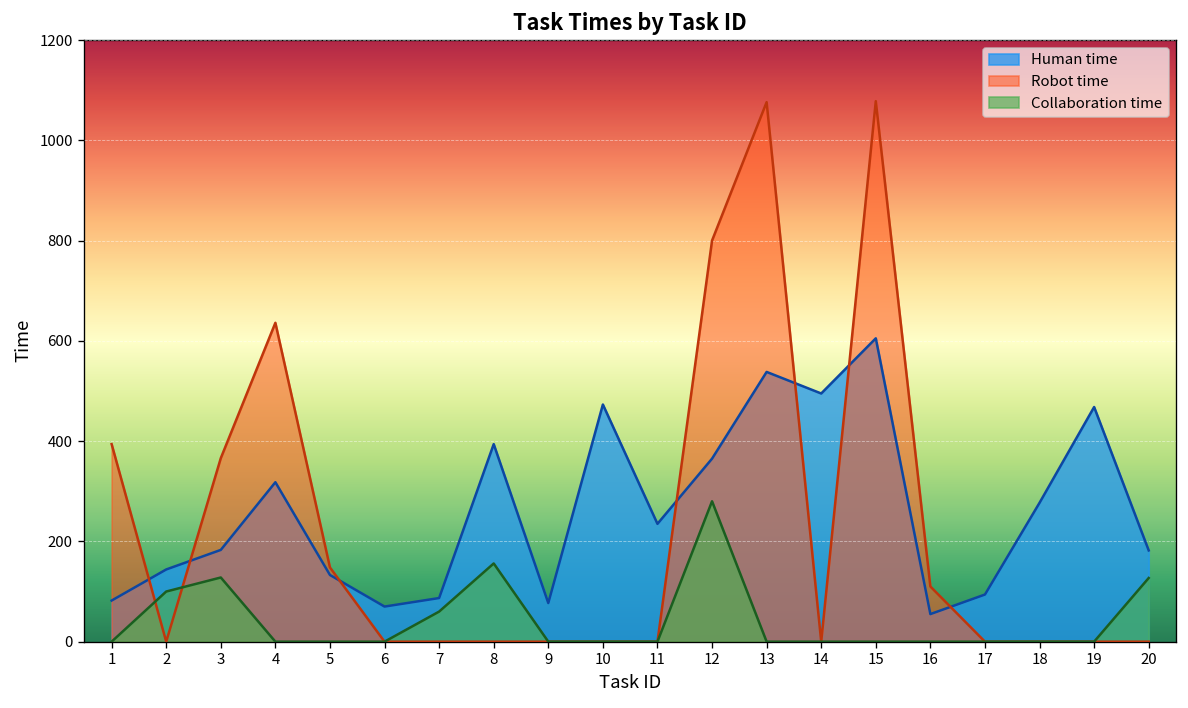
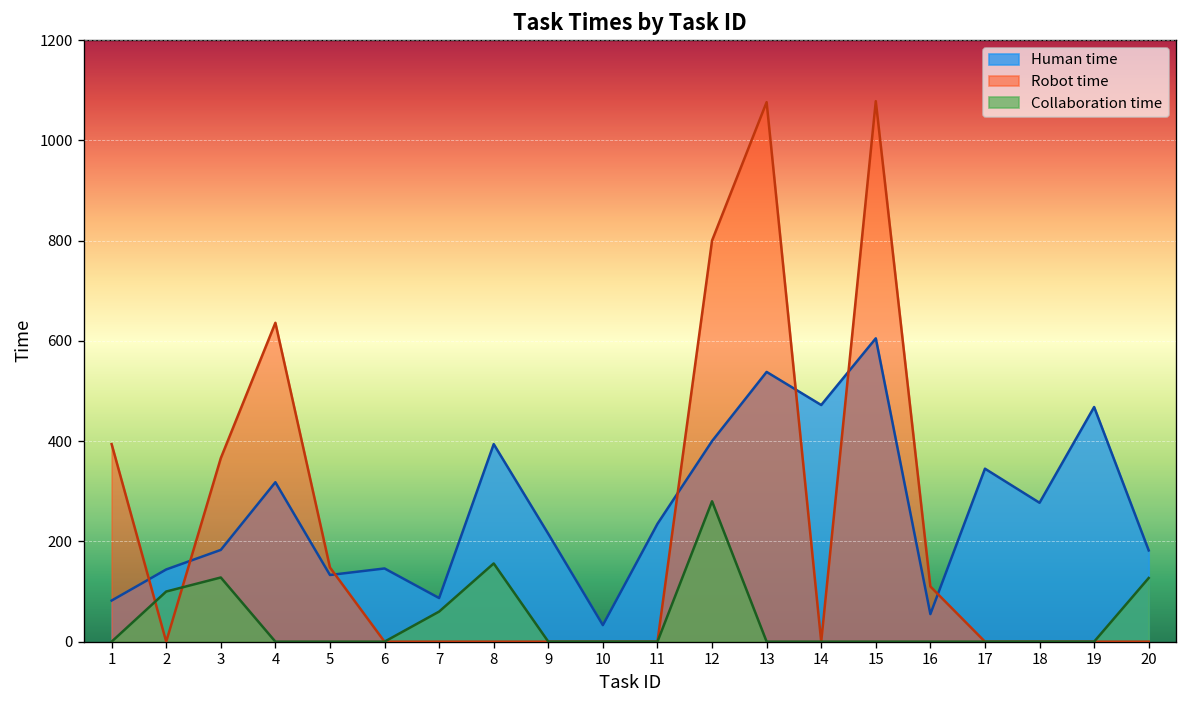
  {
    "Human time": {
      "1": 80,
      "2": 140,
      "3": 180,
      "4": 320,
      "5": 130,
-     "6": 70,
+     "6": 150,
      "7": 90,
      "8": 390,
-     "9": 80,
-     "10": 470,
+     "9": 220,
+     "10": 30,
      "11": 240,
-     "12": 370,
+     "12": 400,
      "13": 540,
-     "14": 500,
+     "14": 470,
      "15": 610,
      "16": 60,
-     "17": 90,
+     "17": 350,
      "18": 280,
      "19": 470,
      "20": 180
    },
    "Robot time": {
      "1": 390,
      "2": 0,
      "3": 370,
      "4": 640,
      "5": 150,
      "7": 0,
      "8": 0,
      "12": 800,
      "13": 1080,
      "15": 1080,
      "16": 110,
      "20": 0
    },
    "Collaboration time": {
      "1": 0,
      "2": 100,
      "3": 130,
      "4": 0,
      "5": 0,
      "7": 60,
      "8": 160,
      "12": 280,
      "13": 0,
      "15": 0,
      "16": 0,
      "20": 130
    }
  }
